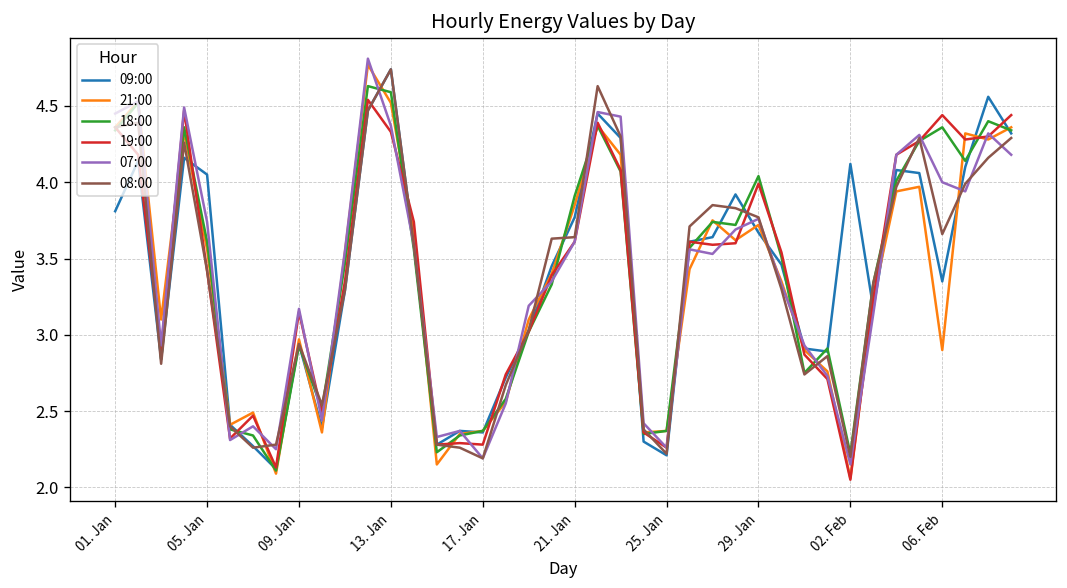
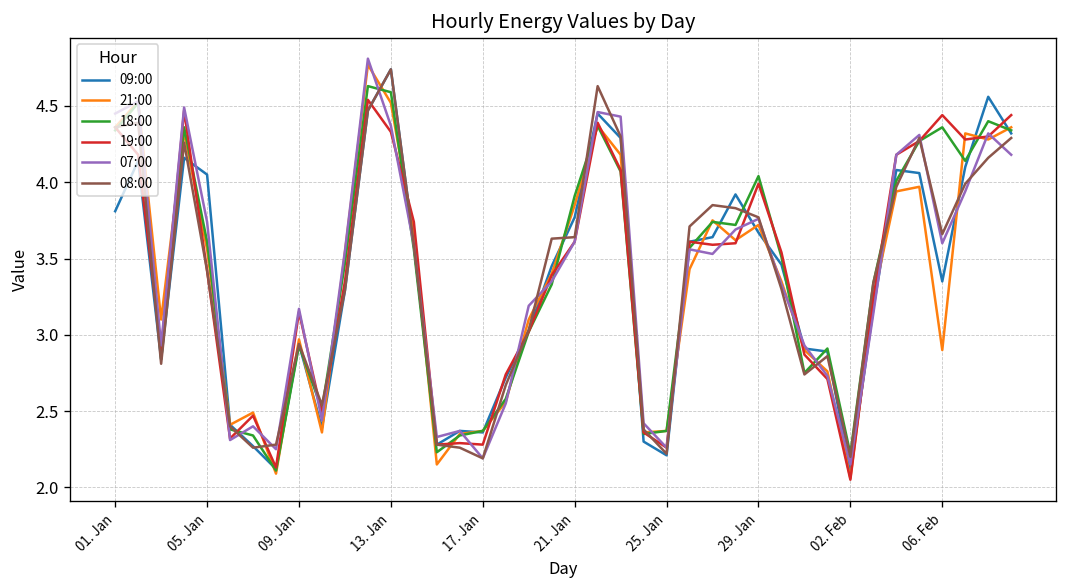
  {
    "09:00": {
      "01. Jan": 3.81,
      "05. Jan": 4.05,
      "21. Jan": 3.77,
      "29. Jan": 3.67,
-     "02. Feb": 4.12,
+     "02. Feb": 2.11,
      "06. Feb": 3.35
    },
    "21:00": {
      "05. Jan": 3.56,
      "09. Jan": 2.97,
      "13. Jan": 4.52,
      "21. Jan": 3.85,
      "29. Jan": 3.72,
      "06. Feb": 2.90
    },
    "18:00": {
      "05. Jan": 3.61,
      "13. Jan": 4.59,
      "21. Jan": 3.91,
      "29. Jan": 4.04,
      "06. Feb": 4.36
    },
    "19:00": {
      "13. Jan": 4.33,
      "17. Jan": 2.28,
      "29. Jan": 3.99,
      "06. Feb": 4.44
    },
    "07:00": {
      "05. Jan": 3.74,
      "13. Jan": 4.37,
      "02. Feb": 2.15,
-     "06. Feb": 4.0
+     "06. Feb": 3.6
    },
    "08:00": {
      "21. Jan": 3.64,
      "06. Feb": 3.66
    }
  }
